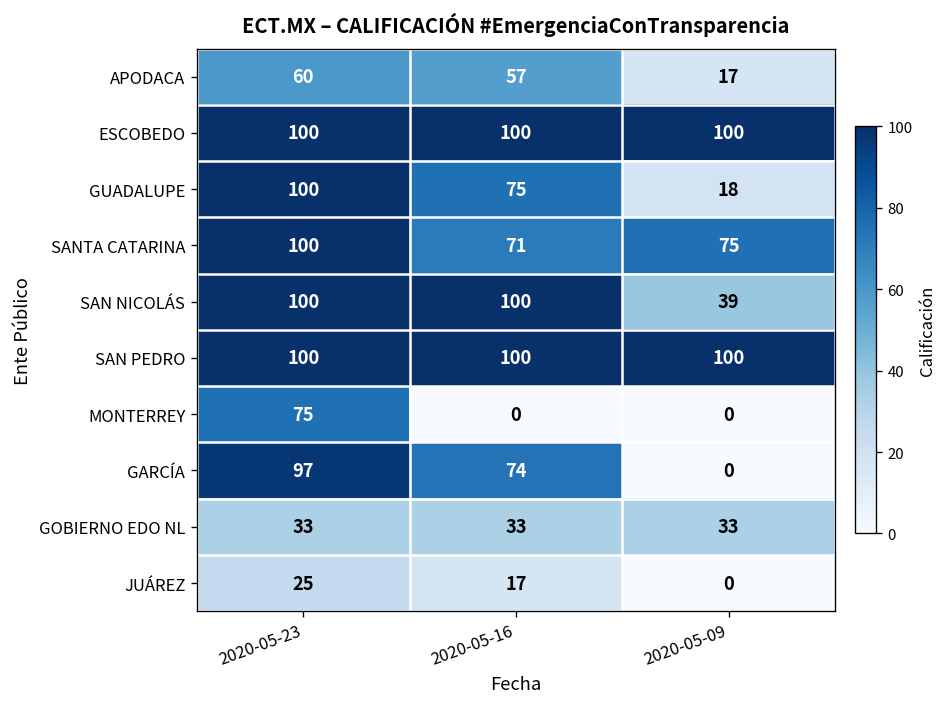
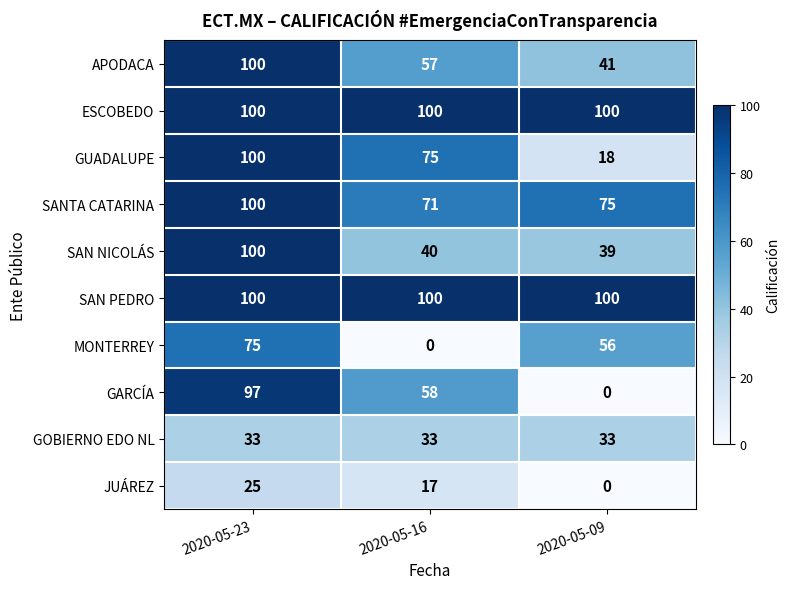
  {
    "APODACA": {
-     "2020-05-23": 60,
+     "2020-05-23": 100,
      "2020-05-16": 57,
-     "2020-05-09": 17
+     "2020-05-09": 41
    },
    "ESCOBEDO": {
      "2020-05-23": 100,
      "2020-05-16": 100,
      "2020-05-09": 100
    },
    "GUADALUPE": {
      "2020-05-23": 100,
      "2020-05-16": 75,
      "2020-05-09": 18
    },
    "SANTA CATARINA": {
      "2020-05-23": 100,
      "2020-05-16": 71,
      "2020-05-09": 75
    },
    "SAN NICOLÁS": {
      "2020-05-23": 100,
-     "2020-05-16": 100,
+     "2020-05-16": 40,
      "2020-05-09": 39
    },
    "SAN PEDRO": {
      "2020-05-23": 100,
      "2020-05-16": 100,
      "2020-05-09": 100
    },
    "MONTERREY": {
      "2020-05-23": 75,
      "2020-05-16": 0,
-     "2020-05-09": 0
+     "2020-05-09": 56
    },
    "GARCÍA": {
      "2020-05-23": 97,
-     "2020-05-16": 74,
+     "2020-05-16": 58,
      "2020-05-09": 0
    },
    "GOBIERNO EDO NL": {
      "2020-05-23": 33,
      "2020-05-16": 33,
      "2020-05-09": 33
    },
    "JUÁREZ": {
      "2020-05-23": 25,
      "2020-05-16": 17,
      "2020-05-09": 0
    }
  }
